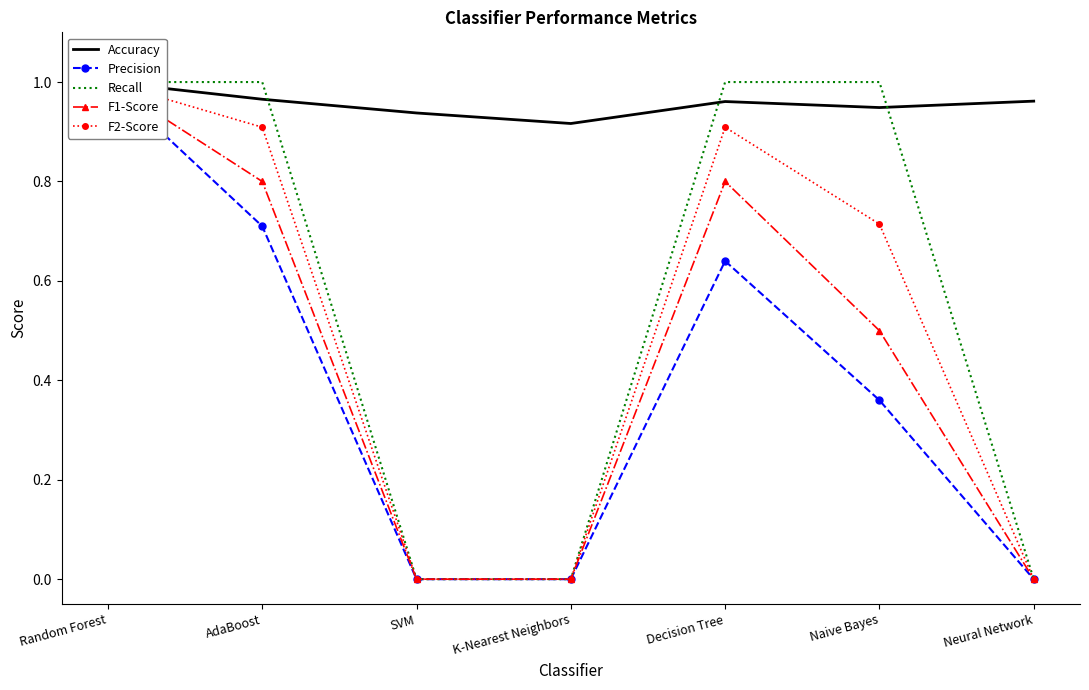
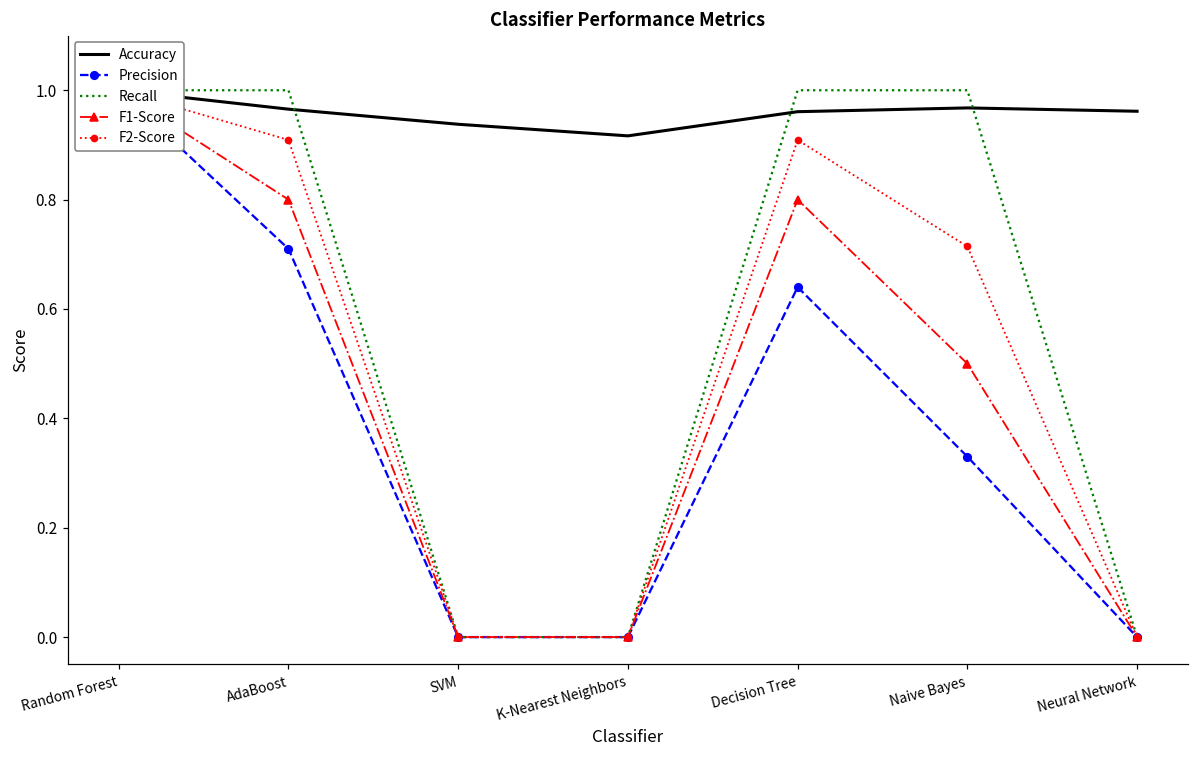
  {
    "Accuracy": {
      "AdaBoost": 0.97,
      "SVM": 0.94,
      "K-Nearest Neighbors": 0.92,
      "Decision Tree": 0.96,
-     "Naive Bayes": 0.95,
+     "Naive Bayes": 0.97,
      "Neural Network": 0.96
    },
    "Precision": {
      "AdaBoost": 0.71,
      "Decision Tree": 0.64,
-     "Naive Bayes": 0.36
+     "Naive Bayes": 0.33
    },
    "Recall": {
      "AdaBoost": 1.00,
      "Decision Tree": 1.00,
      "Naive Bayes": 1.00
    }
  }
